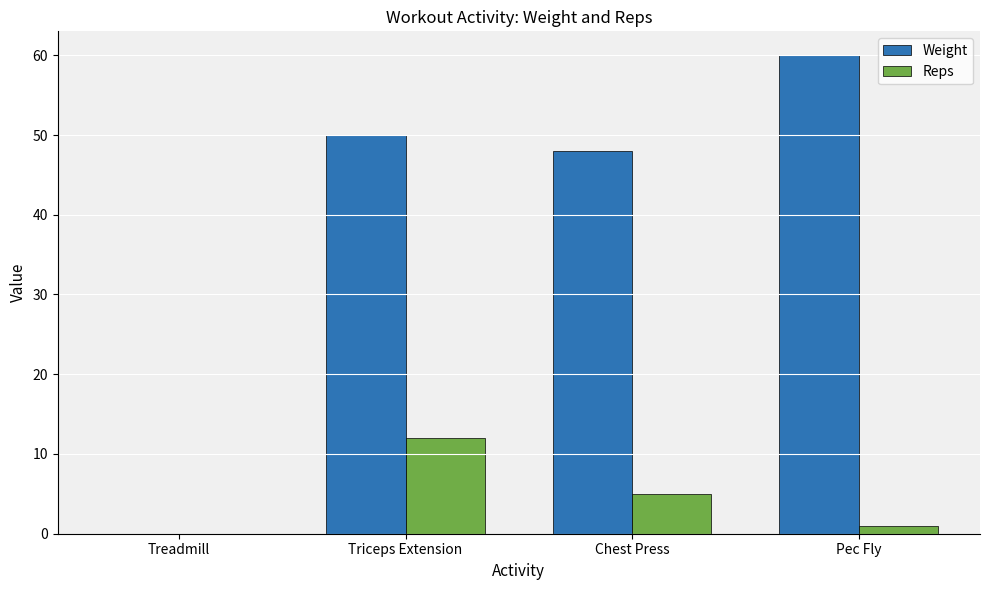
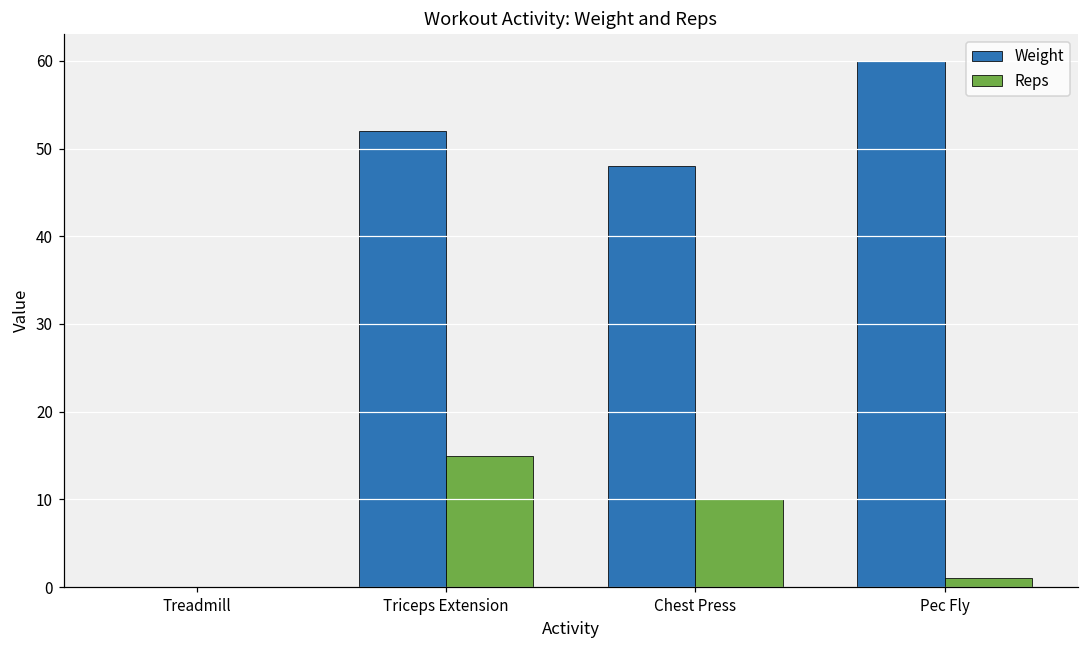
  {
    "Weight": {
      "Treadmill": 0,
-     "Triceps Extension": 50,
+     "Triceps Extension": 52,
      "Chest Press": 48,
      "Pec Fly": 60
    },
    "Reps": {
      "Treadmill": 0,
-     "Triceps Extension": 12,
-     "Chest Press": 5,
+     "Triceps Extension": 15,
+     "Chest Press": 10,
      "Pec Fly": 1
    }
  }
